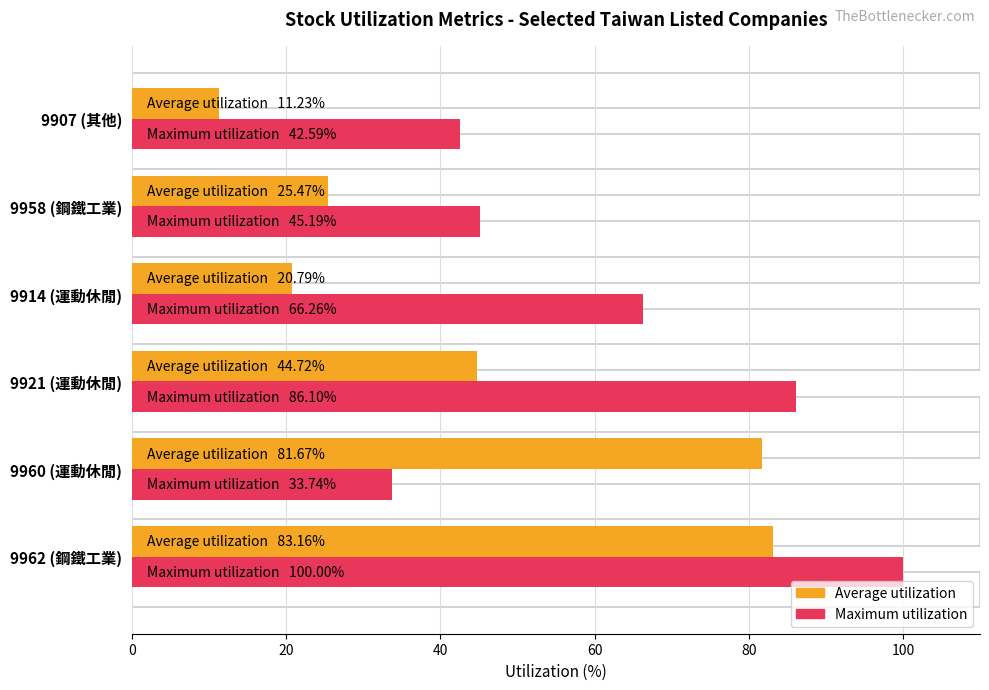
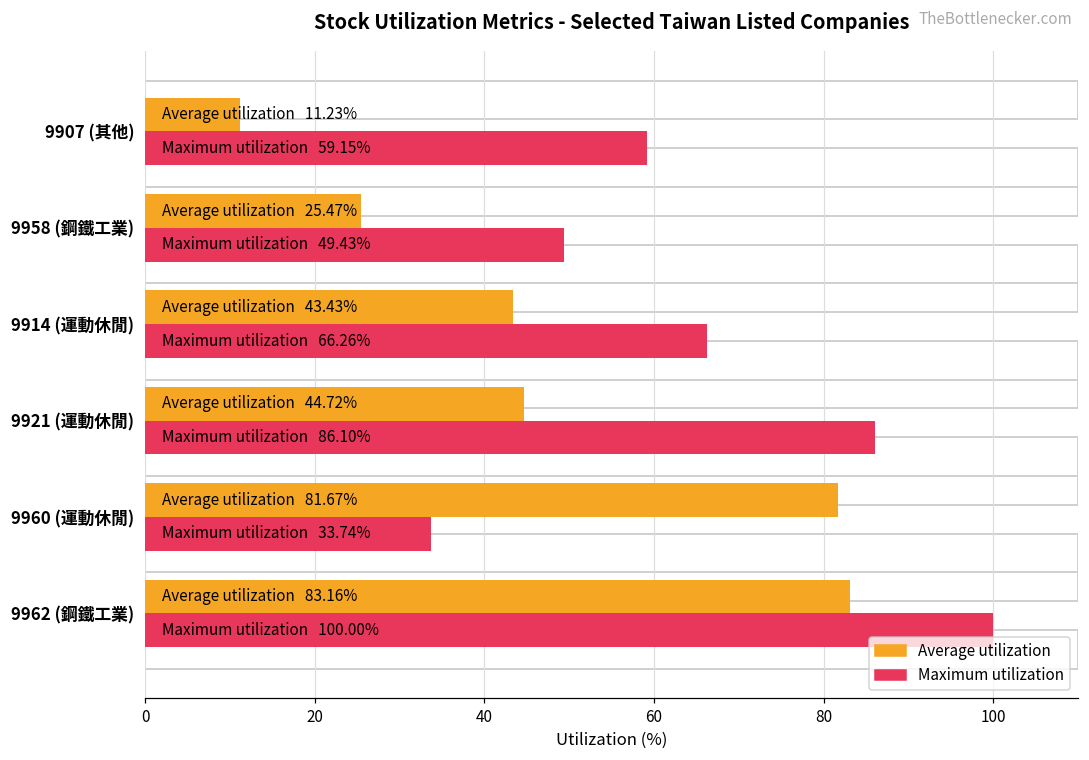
  {
    "Average utilization": {
      "9907 (其他)": "11.23%",
      "9958 (鋼鐵工業)": "25.47%",
-     "9914 (運動休閒)": "20.79%",
+     "9914 (運動休閒)": "43.43%",
      "9921 (運動休閒)": "44.72%",
      "9960 (運動休閒)": "81.67%",
      "9962 (鋼鐵工業)": "83.16%"
    },
    "Maximum utilization": {
-     "9907 (其他)": "42.59%",
-     "9958 (鋼鐵工業)": "45.19%",
+     "9907 (其他)": "59.15%",
+     "9958 (鋼鐵工業)": "49.43%",
      "9914 (運動休閒)": "66.26%",
      "9921 (運動休閒)": "86.10%",
      "9960 (運動休閒)": "33.74%",
      "9962 (鋼鐵工業)": "100.00%"
    }
  }
